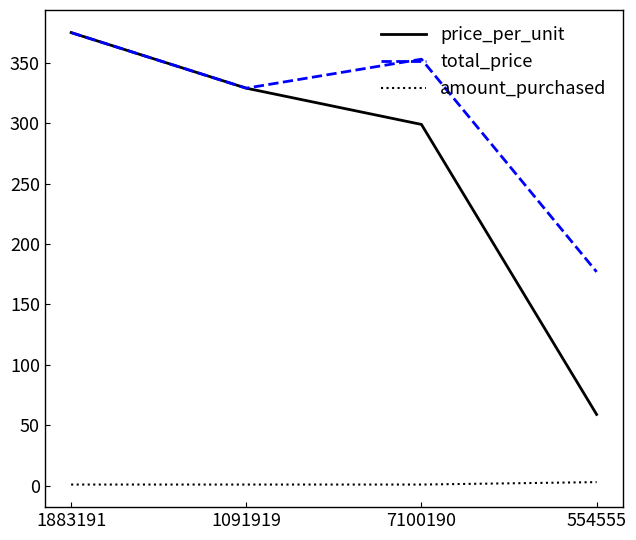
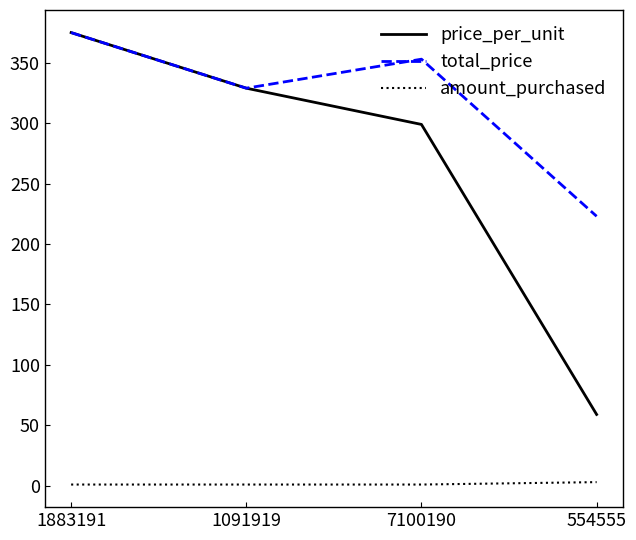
  {
    "total_price": {
      "7100190": 353,
-     "554555": 177
+     "554555": 223
    }
  }
